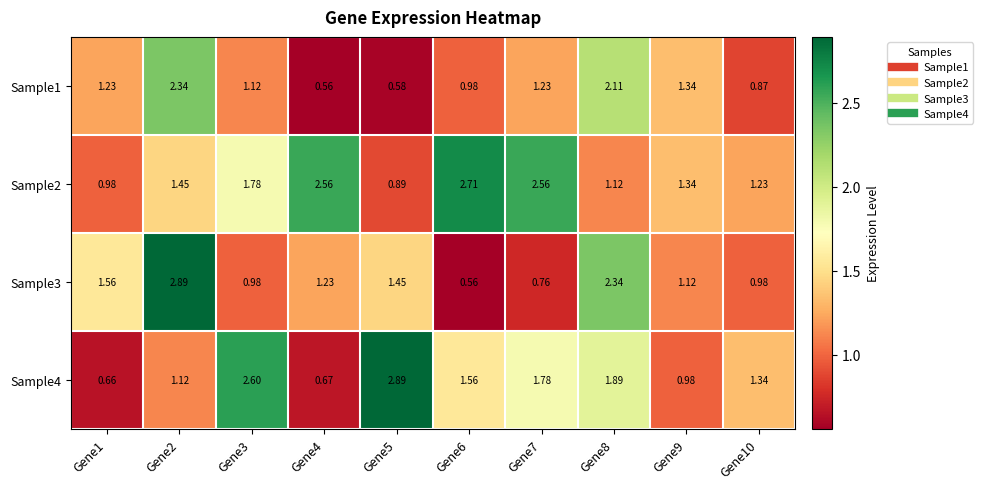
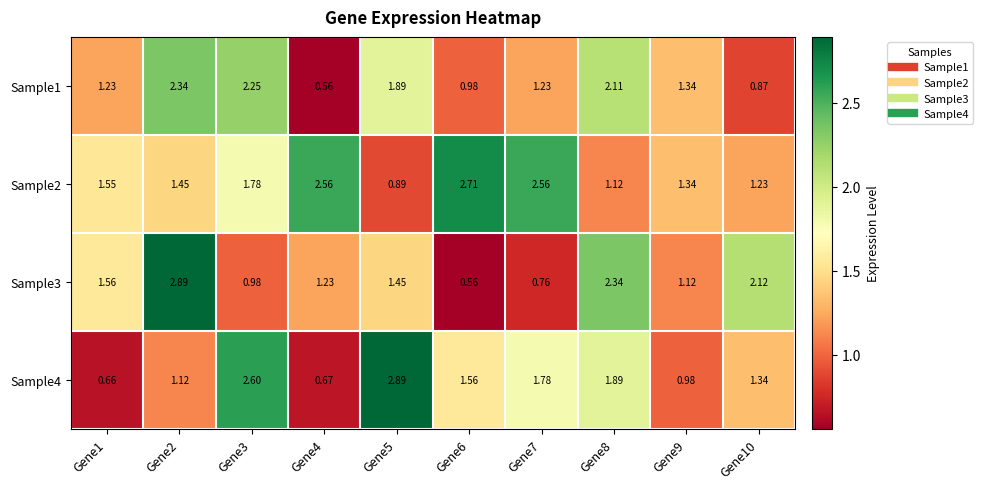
  {
    "Sample1": {
      "Gene1": 1.23,
      "Gene2": 2.34,
-     "Gene3": 1.12,
+     "Gene3": 2.25,
      "Gene4": 0.56,
-     "Gene5": 0.58,
+     "Gene5": 1.89,
      "Gene6": 0.98,
      "Gene7": 1.23,
      "Gene8": 2.11,
      "Gene9": 1.34,
      "Gene10": 0.87
    },
    "Sample2": {
-     "Gene1": 0.98,
+     "Gene1": 1.55,
      "Gene2": 1.45,
      "Gene3": 1.78,
      "Gene4": 2.56,
      "Gene5": 0.89,
      "Gene6": 2.71,
      "Gene7": 2.56,
      "Gene8": 1.12,
      "Gene9": 1.34,
      "Gene10": 1.23
    },
    "Sample3": {
      "Gene1": 1.56,
      "Gene2": 2.89,
      "Gene3": 0.98,
      "Gene4": 1.23,
      "Gene5": 1.45,
      "Gene6": 0.56,
      "Gene7": 0.76,
      "Gene8": 2.34,
      "Gene9": 1.12,
-     "Gene10": 0.98
+     "Gene10": 2.12
    },
    "Sample4": {
      "Gene1": 0.66,
      "Gene2": 1.12,
      "Gene3": 2.60,
      "Gene4": 0.67,
      "Gene5": 2.89,
      "Gene6": 1.56,
      "Gene7": 1.78,
      "Gene8": 1.89,
      "Gene9": 0.98,
      "Gene10": 1.34
    }
  }
